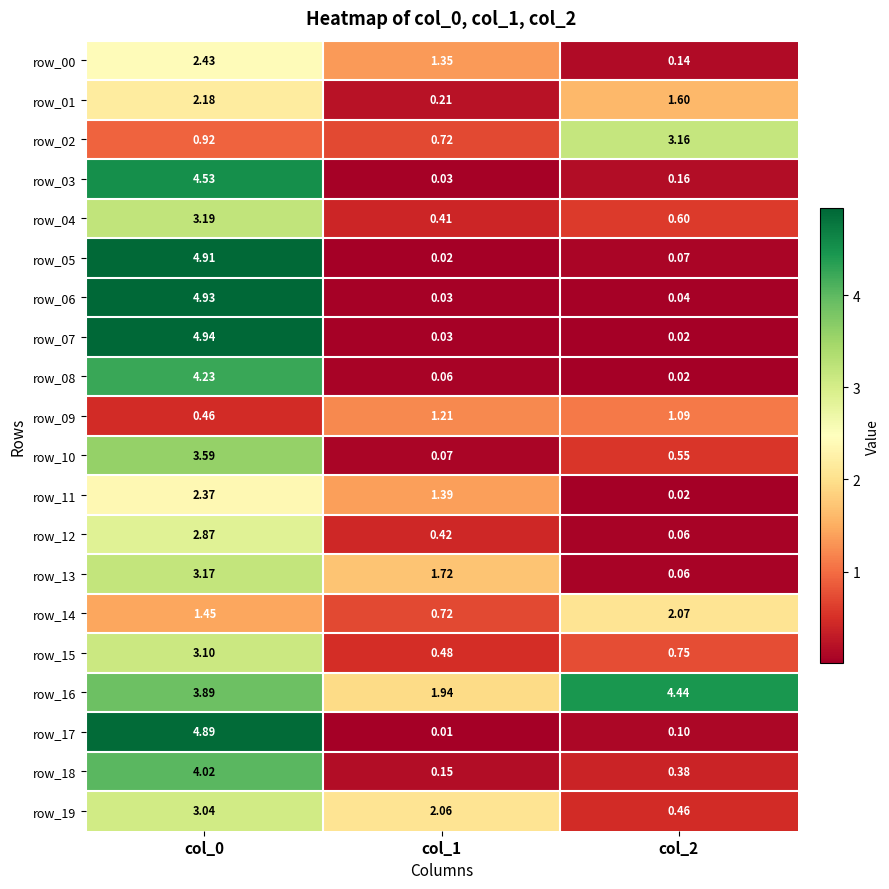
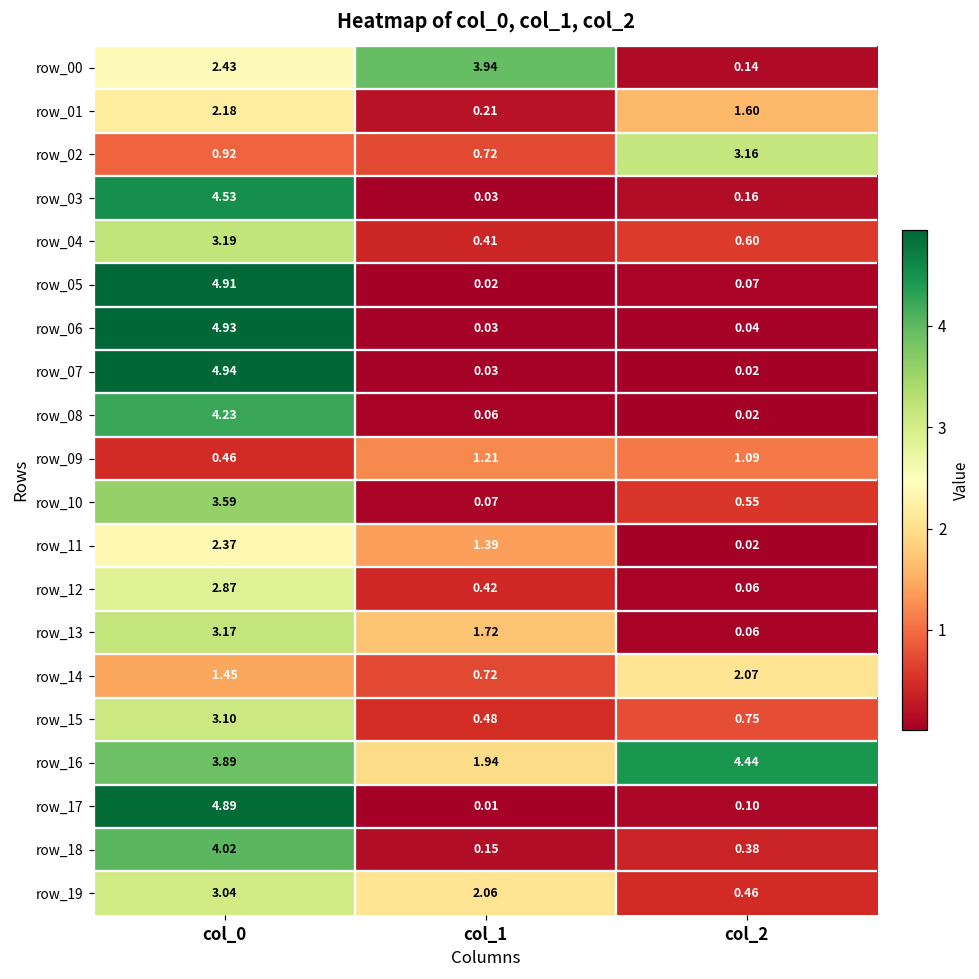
  {
    "row_00": {
      "col_0": 2.43,
-     "col_1": 1.35,
+     "col_1": 3.94,
      "col_2": 0.14
    },
    "row_01": {
      "col_0": 2.18,
      "col_1": 0.21,
      "col_2": 1.60
    },
    "row_02": {
      "col_0": 0.92,
      "col_1": 0.72,
      "col_2": 3.16
    },
    "row_03": {
      "col_0": 4.53,
      "col_1": 0.03,
      "col_2": 0.16
    },
    "row_04": {
      "col_0": 3.19,
      "col_1": 0.41,
      "col_2": 0.60
    },
    "row_05": {
      "col_0": 4.91,
      "col_1": 0.02,
      "col_2": 0.07
    },
    "row_06": {
      "col_0": 4.93,
      "col_1": 0.03,
      "col_2": 0.04
    },
    "row_07": {
      "col_0": 4.94,
      "col_1": 0.03,
      "col_2": 0.02
    },
    "row_08": {
      "col_0": 4.23,
      "col_1": 0.06,
      "col_2": 0.02
    },
    "row_09": {
      "col_0": 0.46,
      "col_1": 1.21,
      "col_2": 1.09
    },
    "row_10": {
      "col_0": 3.59,
      "col_1": 0.07,
      "col_2": 0.55
    },
    "row_11": {
      "col_0": 2.37,
      "col_1": 1.39,
      "col_2": 0.02
    },
    "row_12": {
      "col_0": 2.87,
      "col_1": 0.42,
      "col_2": 0.06
    },
    "row_13": {
      "col_0": 3.17,
      "col_1": 1.72,
      "col_2": 0.06
    },
    "row_14": {
      "col_0": 1.45,
      "col_1": 0.72,
      "col_2": 2.07
    },
    "row_15": {
      "col_0": 3.10,
      "col_1": 0.48,
      "col_2": 0.75
    },
    "row_16": {
      "col_0": 3.89,
      "col_1": 1.94,
      "col_2": 4.44
    },
    "row_17": {
      "col_0": 4.89,
      "col_1": 0.01,
      "col_2": 0.10
    },
    "row_18": {
      "col_0": 4.02,
      "col_1": 0.15,
      "col_2": 0.38
    },
    "row_19": {
      "col_0": 3.04,
      "col_1": 2.06,
      "col_2": 0.46
    }
  }
